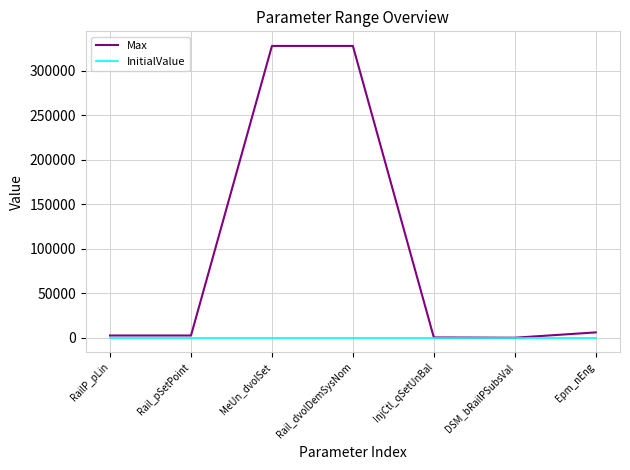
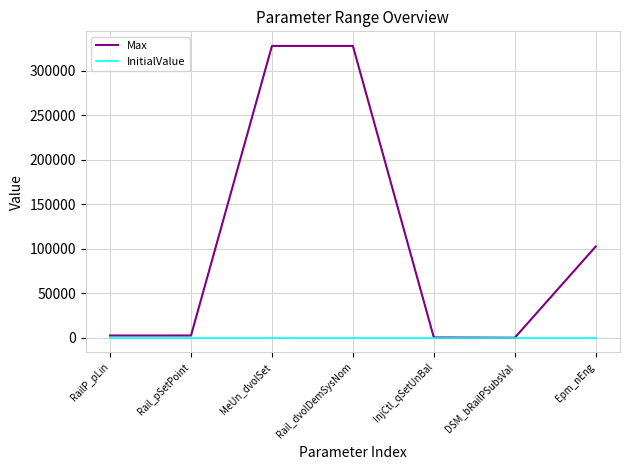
  {
    "Max": {
      "MeUn_dvolSet": 330000,
      "Rail_dvolDemSysNom": 330000,
-     "Epm_nEng": 10000
+     "Epm_nEng": 100000
    },
    "InitialValue": {
      "MeUn_dvolSet": 0,
      "Rail_dvolDemSysNom": 0,
      "Epm_nEng": 0
    }
  }
